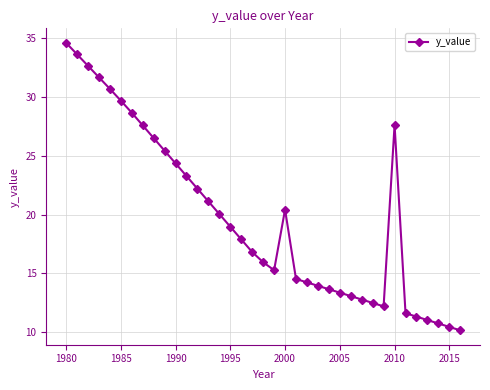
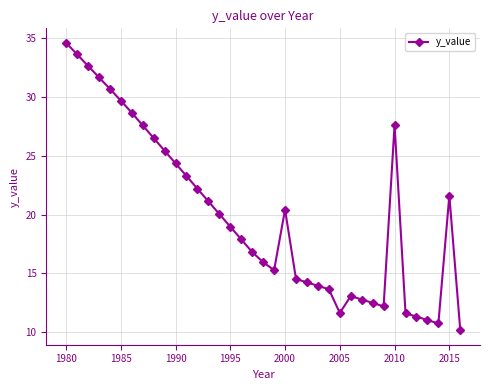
  {
    "1980": 34.6,
    "1985": 29.7,
    "1990": 24.4,
    "1995": 19.0,
    "2000": 20.4,
-   "2005": 13.4,
+   "2005": 11.6,
    "2010": 27.6,
-   "2015": 10.4
+   "2015": 21.6
  }
